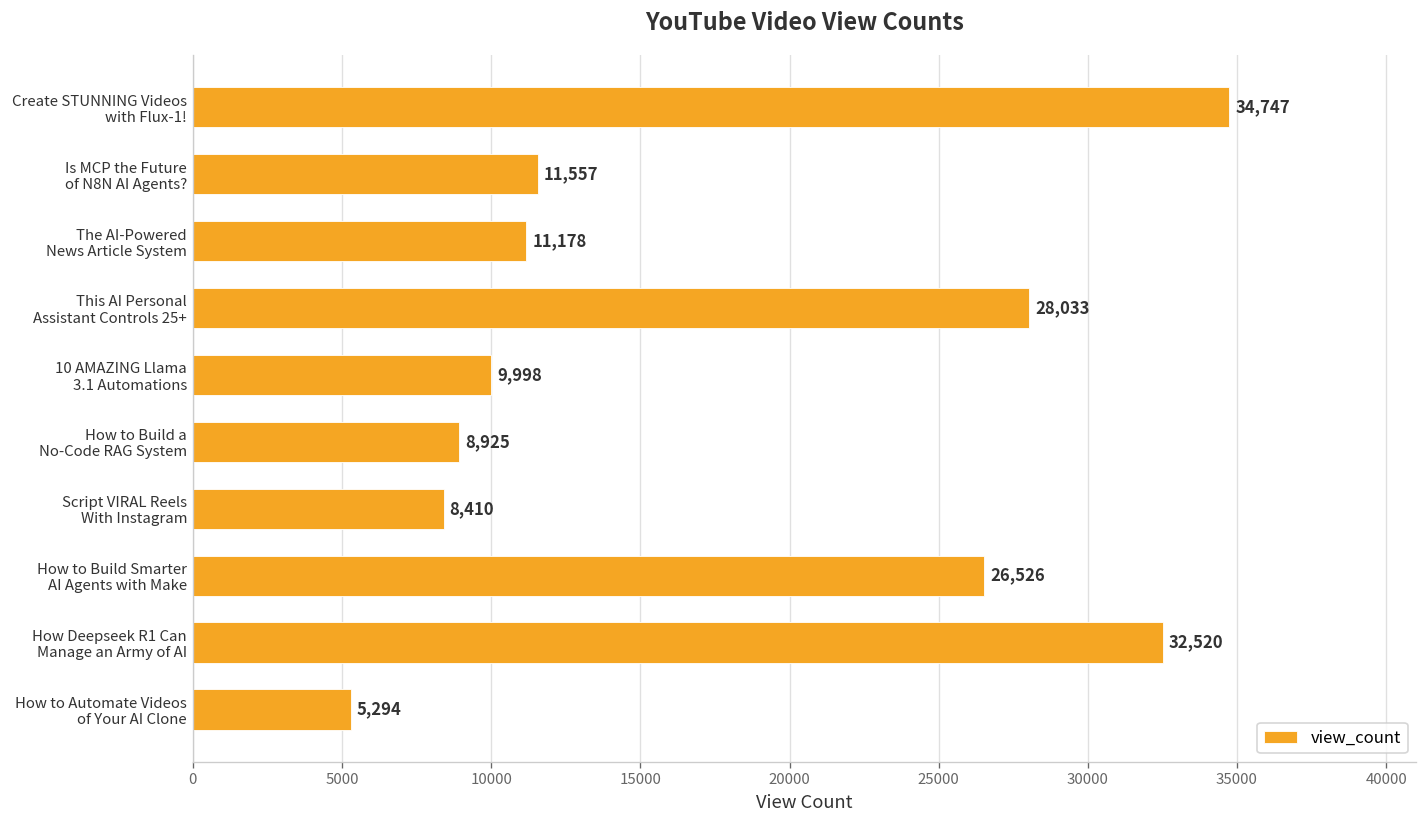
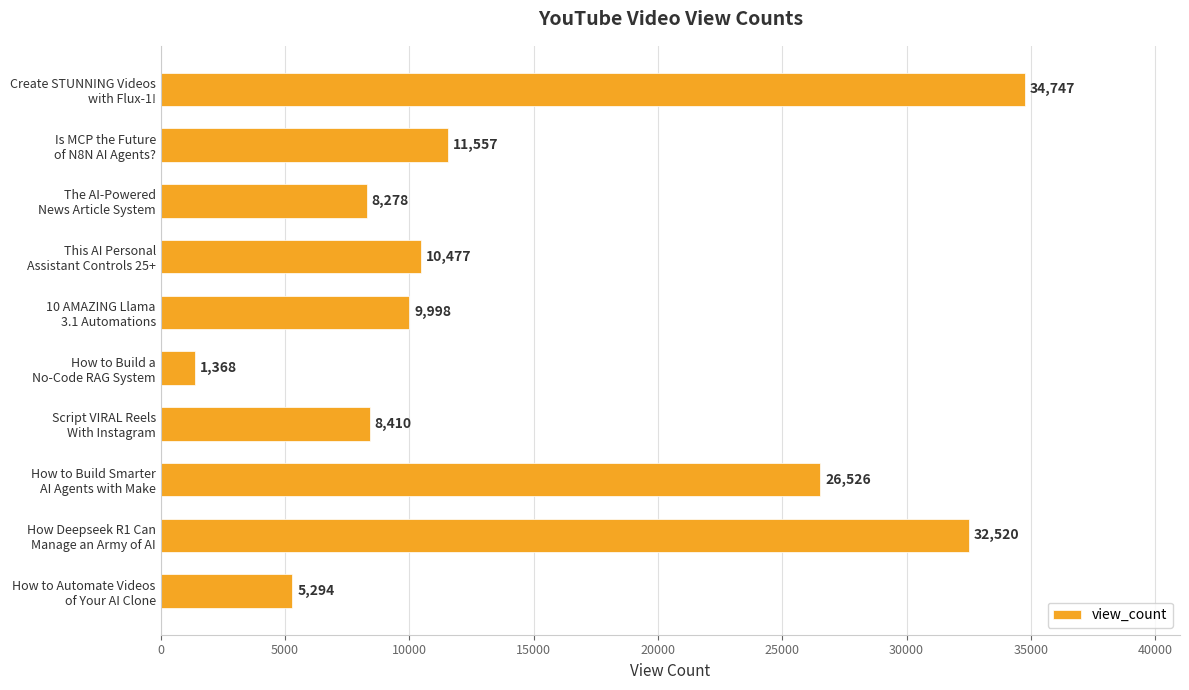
  {
    "Create STUNNING Videos with Flux-1!": "34,747",
    "Is MCP the Future of N8N AI Agents?": "11,557",
-   "The AI-Powered News Article System": "11,178",
-   "This AI Personal Assistant Controls 25+": "28,033",
+   "The AI-Powered News Article System": "8,278",
+   "This AI Personal Assistant Controls 25+": "10,477",
    "10 AMAZING Llama 3.1 Automations": "9,998",
-   "How to Build a No-Code RAG System": "8,925",
+   "How to Build a No-Code RAG System": "1,368",
    "Script VIRAL Reels With Instagram": "8,410",
    "How to Build Smarter AI Agents with Make": "26,526",
    "How Deepseek R1 Can Manage an Army of AI": "32,520",
    "How to Automate Videos of Your AI Clone": "5,294"
  }
